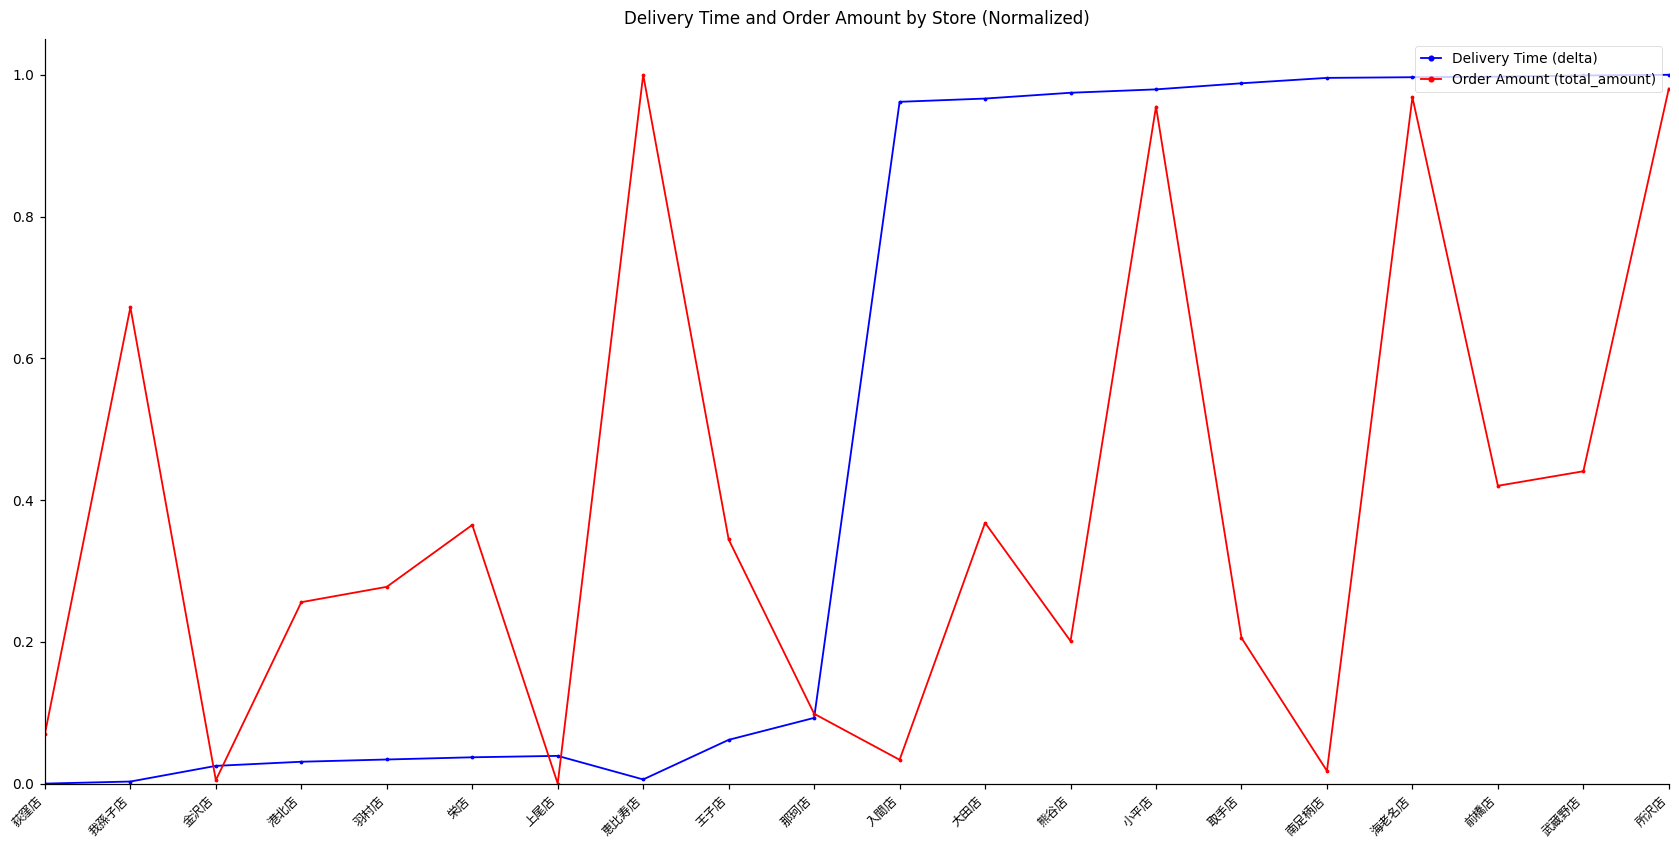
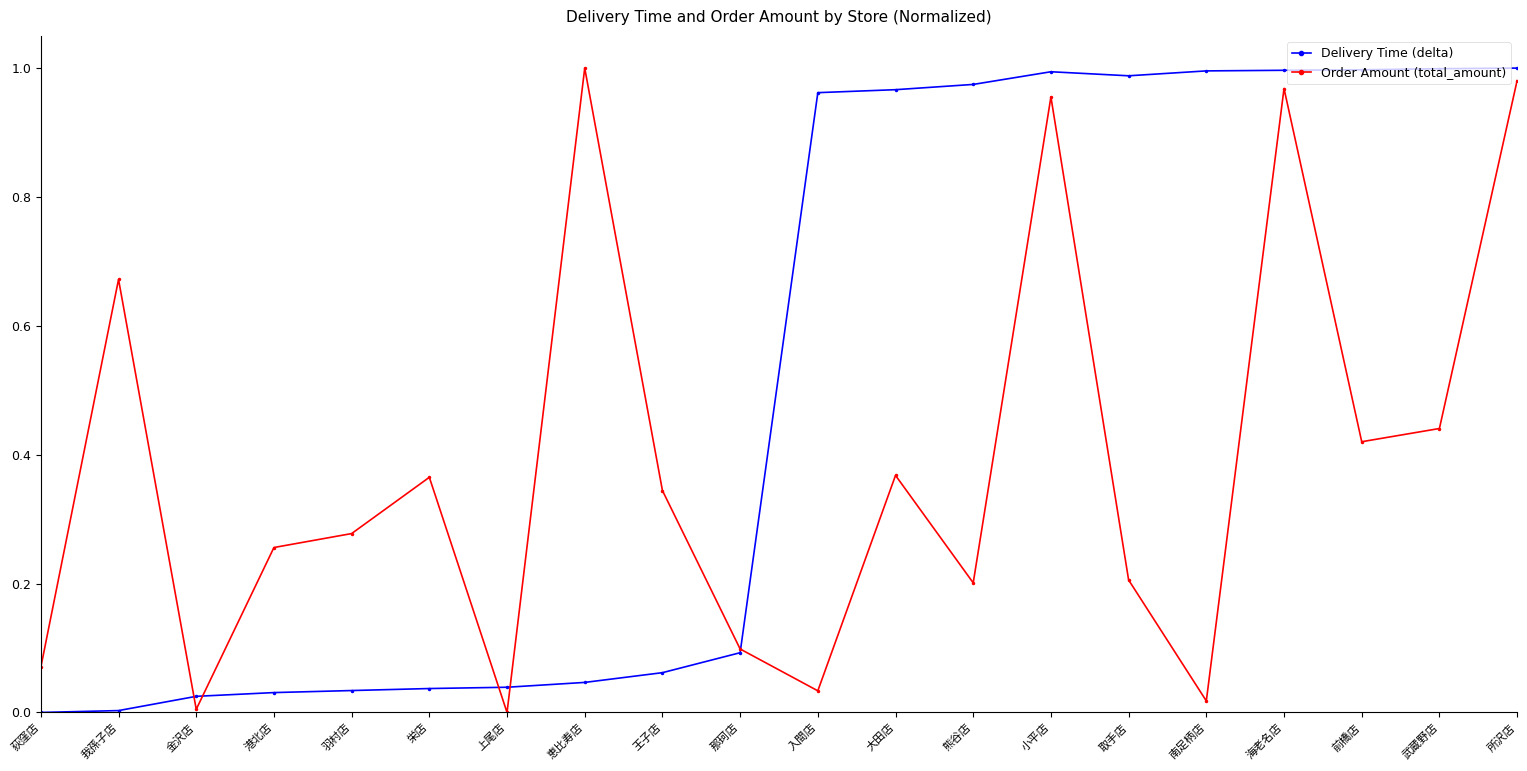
  {
    "Delivery Time (delta)": {
      "荻窪店": 0.00,
      "我孫子店": 0.00,
      "金沢店": 0.03,
      "港北店": 0.03,
      "羽村店": 0.03,
      "栄店": 0.04,
      "上尾店": 0.04,
-     "恵比寿店": 0.01,
+     "恵比寿店": 0.05,
      "王子店": 0.06,
      "那珂店": 0.09,
      "入間店": 0.96,
      "大田店": 0.97,
      "熊谷店": 0.97,
-     "小平店": 0.98,
+     "小平店": 0.99,
      "取手店": 0.99,
      "南足柄店": 1.00,
      "海老名店": 1.00,
      "所沢店": 1.00
    },
    "Order Amount (total_amount)": {
      "荻窪店": 0.07,
      "我孫子店": 0.67,
      "金沢店": 0.00,
      "港北店": 0.26,
      "羽村店": 0.28,
      "栄店": 0.36,
      "上尾店": 0.00,
      "恵比寿店": 1.00,
      "王子店": 0.34,
      "那珂店": 0.10,
      "入間店": 0.03,
      "大田店": 0.37,
      "熊谷店": 0.20,
      "小平店": 0.96,
      "取手店": 0.21,
      "南足柄店": 0.02,
      "海老名店": 0.97,
      "前橋店": 0.42,
      "武蔵野店": 0.44,
      "所沢店": 0.98
    }
  }
